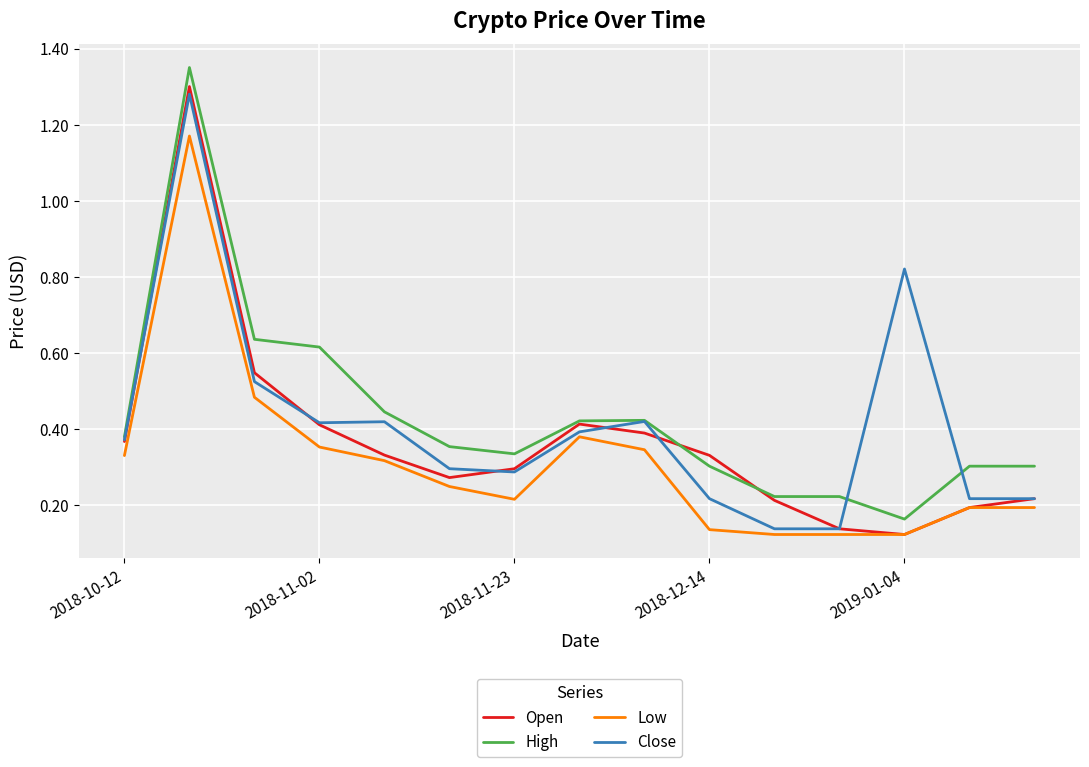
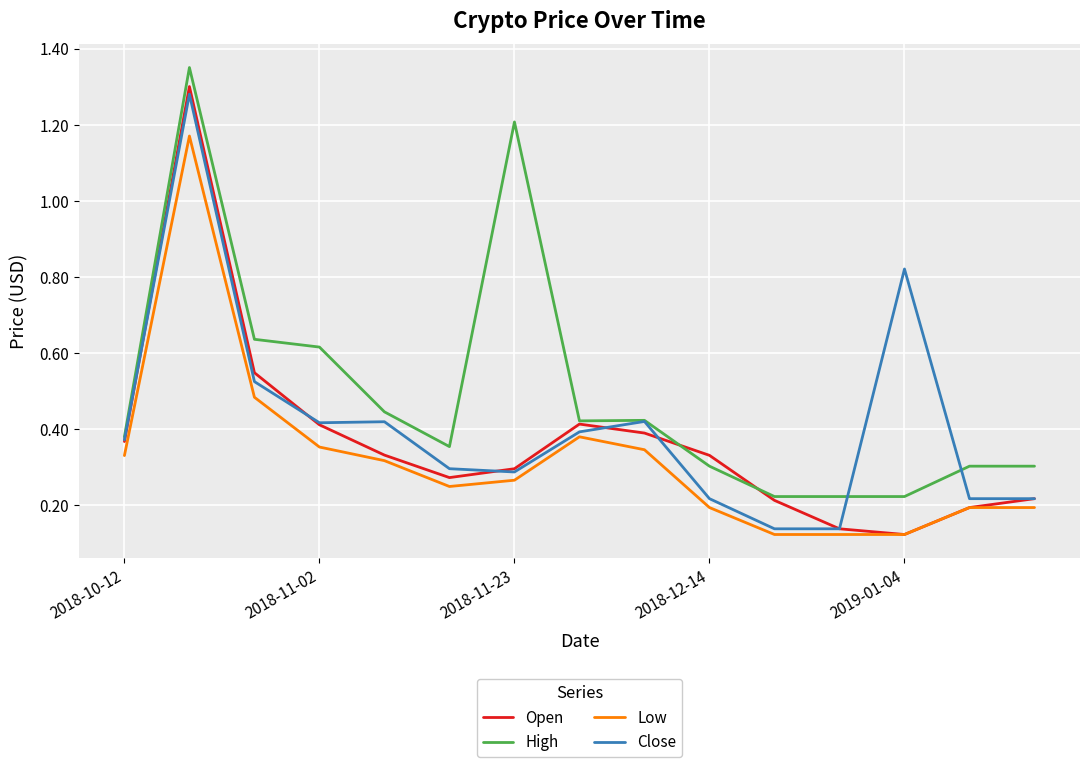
  {
    "Open": {
      "2018-11-23": 0.30,
      "2018-12-14": 0.33
    },
    "High": {
      "2018-10-12": 0.38,
      "2018-11-02": 0.62,
-     "2018-11-23": 0.33,
+     "2018-11-23": 1.21,
      "2018-12-14": 0.30,
-     "2019-01-04": 0.16
+     "2019-01-04": 0.22
    },
    "Low": {
      "2018-10-12": 0.33,
      "2018-11-02": 0.35,
-     "2018-11-23": 0.22,
-     "2018-12-14": 0.14
+     "2018-11-23": 0.27,
+     "2018-12-14": 0.19
    },
    "Close": {
      "2018-11-23": 0.29,
      "2018-12-14": 0.22,
      "2019-01-04": 0.82
    }
  }
